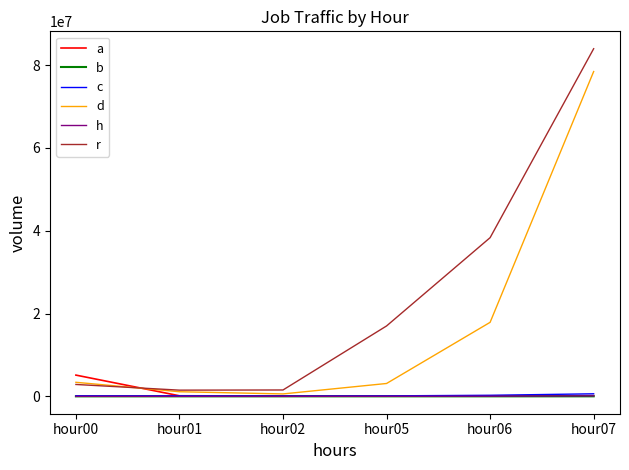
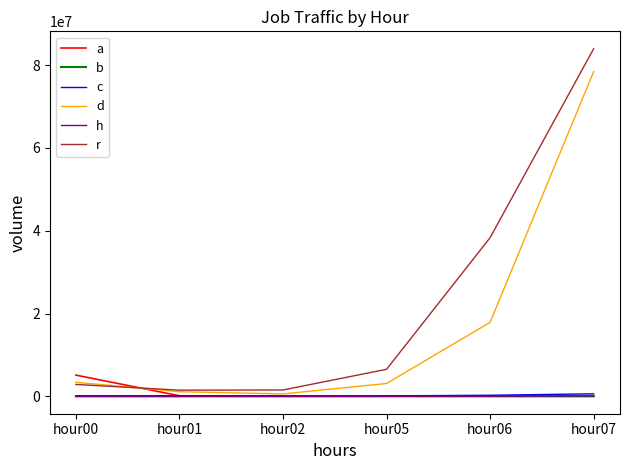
  {
    "a": {
      "hour00": 5000000
    },
    "d": {
      "hour05": 3000000,
      "hour06": 18000000,
      "hour07": 78000000
    },
    "r": {
      "hour02": 2000000,
-     "hour05": 17000000,
+     "hour05": 7000000,
      "hour06": 38000000,
      "hour07": 84000000
    }
  }
